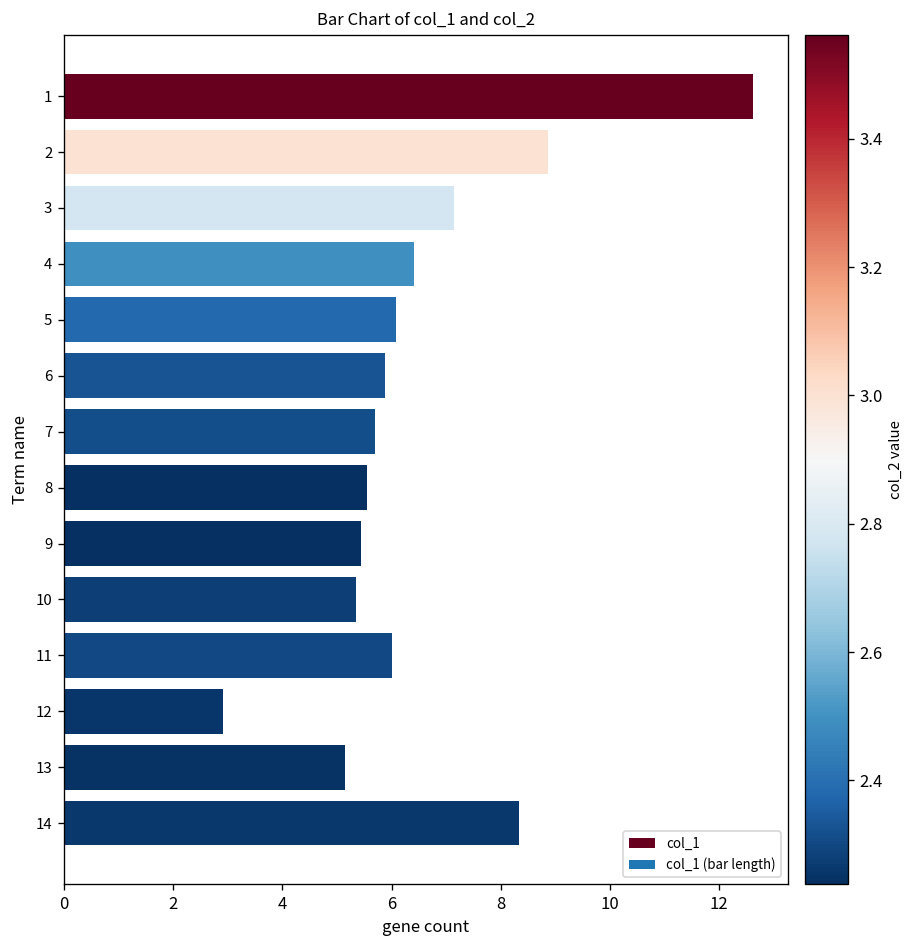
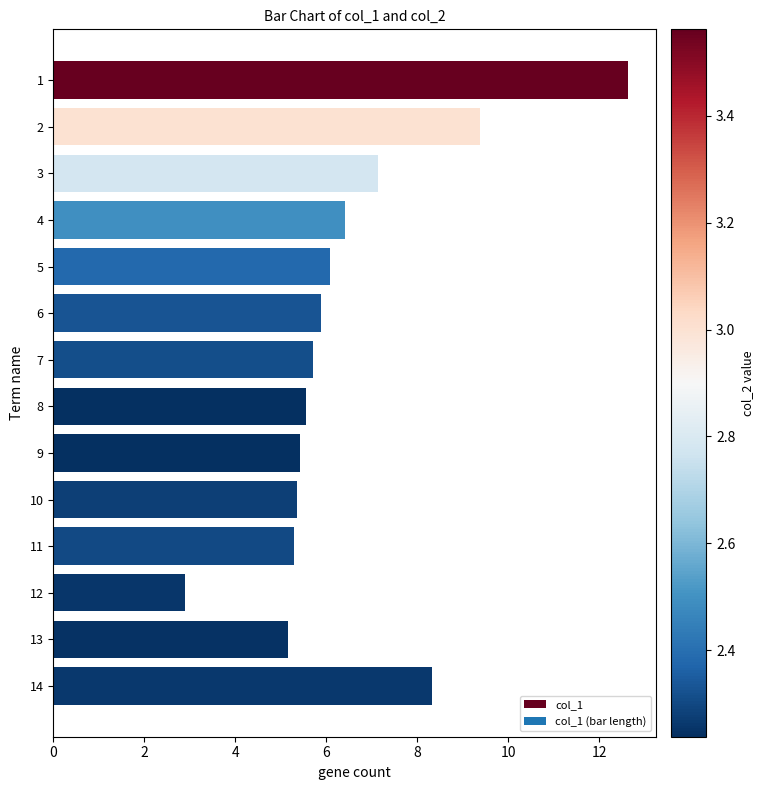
  {
    "1": 12.6,
-   "2": 8.9,
+   "2": 9.4,
    "3": 7.1,
    "4": 6.4,
    "5": 6.1,
    "6": 5.9,
    "7": 5.7,
    "8": 5.6,
    "9": 5.4,
    "10": 5.4,
-   "11": 6.0,
+   "11": 5.3,
    "12": 2.9,
    "13": 5.1,
    "14": 8.3
  }
